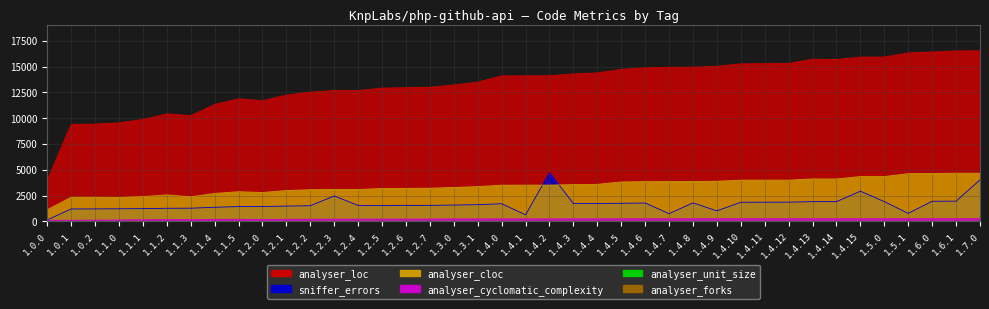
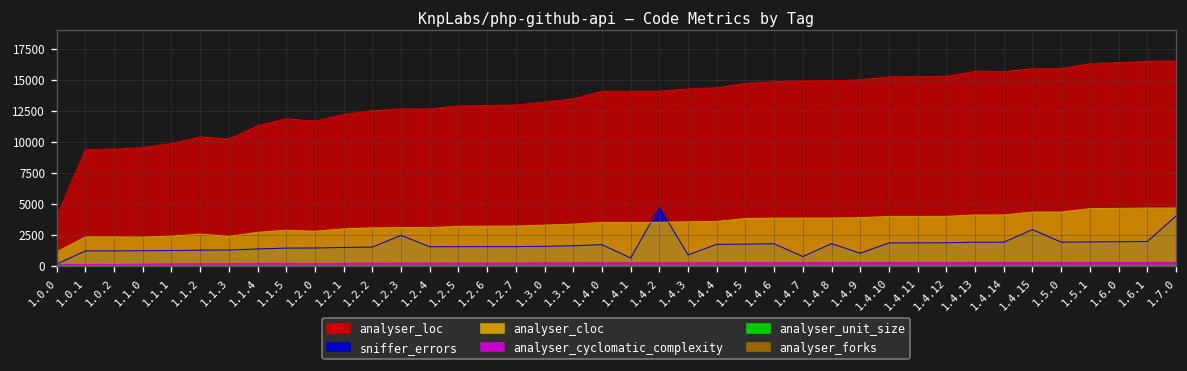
  {
    "analyser_loc": {
      "1.0.0": 4000,
      "1.0.1": 9400,
      "1.0.2": 9400,
      "1.1.0": 9600,
      "1.1.1": 9900,
      "1.1.2": 10400,
      "1.1.3": 10300,
      "1.1.4": 11300,
      "1.1.5": 11900,
      "1.2.0": 11700,
      "1.2.1": 12200,
      "1.2.2": 12500,
      "1.2.3": 12700,
      "1.2.4": 12700,
      "1.2.5": 12900,
      "1.2.6": 13000,
      "1.2.7": 13000,
      "1.3.0": 13200,
      "1.3.1": 13500,
      "1.4.0": 14100,
      "1.4.1": 14100,
      "1.4.2": 14100,
      "1.4.3": 14300,
      "1.4.4": 14400,
      "1.4.5": 14700,
      "1.4.6": 14900,
      "1.4.7": 14900,
      "1.4.8": 14900,
      "1.4.9": 15000,
      "1.4.10": 15300,
      "1.4.11": 15300,
      "1.4.12": 15300,
      "1.4.13": 15700,
      "1.4.14": 15700,
      "1.4.15": 15900,
      "1.5.0": 15900,
      "1.5.1": 16300,
      "1.6.0": 16400,
      "1.6.1": 16500,
      "1.7.0": 16500
    },
    "sniffer_errors": {
      "1.0.1": 1200,
      "1.0.2": 1200,
      "1.1.0": 1200,
      "1.1.1": 1200,
      "1.1.2": 1300,
      "1.1.3": 1300,
      "1.1.4": 1400,
      "1.1.5": 1400,
      "1.2.0": 1400,
      "1.2.1": 1500,
      "1.2.2": 1500,
      "1.2.3": 2500,
      "1.2.4": 1500,
      "1.2.5": 1600,
      "1.2.6": 1600,
      "1.2.7": 1600,
      "1.3.0": 1600,
      "1.3.1": 1600,
      "1.4.0": 1700,
      "1.4.1": 600,
      "1.4.2": 4700,
-     "1.4.3": 1700,
+     "1.4.3": 900,
      "1.4.4": 1700,
      "1.4.5": 1800,
      "1.4.6": 1800,
      "1.4.7": 800,
      "1.4.8": 1800,
      "1.4.9": 1000,
      "1.4.10": 1900,
      "1.4.11": 1900,
      "1.4.12": 1900,
      "1.4.13": 1900,
      "1.4.14": 1900,
      "1.4.15": 2900,
      "1.5.0": 1900,
-     "1.5.1": 800,
+     "1.5.1": 1900,
      "1.6.0": 2000,
      "1.6.1": 2000,
      "1.7.0": 4000
    },
    "analyser_cloc": {
      "1.0.0": 1100,
      "1.0.1": 2300,
      "1.0.2": 2300,
      "1.1.0": 2300,
      "1.1.1": 2400,
      "1.1.2": 2600,
      "1.1.3": 2400,
      "1.1.4": 2700,
      "1.1.5": 2900,
      "1.2.0": 2800,
      "1.2.1": 3000,
      "1.2.2": 3100,
      "1.2.3": 3100,
      "1.2.4": 3100,
      "1.2.5": 3200,
      "1.2.6": 3200,
      "1.2.7": 3200,
      "1.3.0": 3300,
      "1.3.1": 3400,
      "1.4.0": 3500,
      "1.4.1": 3500,
      "1.4.2": 3500,
      "1.4.3": 3600,
      "1.4.4": 3600,
      "1.4.5": 3800,
      "1.4.6": 3900,
      "1.4.7": 3900,
      "1.4.8": 3900,
      "1.4.9": 3900,
      "1.4.10": 4000,
      "1.4.11": 4000,
      "1.4.12": 4000,
      "1.4.13": 4100,
      "1.4.14": 4100,
      "1.4.15": 4400,
      "1.5.0": 4400,
      "1.5.1": 4600,
      "1.6.0": 4600,
      "1.6.1": 4700,
      "1.7.0": 4700
    },
    "analyser_cyclomatic_complexity": {
      "1.4.2": 300,
      "1.4.3": 300,
      "1.4.4": 300,
      "1.4.5": 300,
      "1.4.6": 300,
      "1.4.7": 300,
      "1.4.8": 300,
      "1.4.9": 300,
      "1.4.10": 300,
      "1.4.11": 300,
      "1.4.12": 300,
      "1.4.13": 300,
      "1.4.14": 300,
      "1.4.15": 300,
      "1.5.0": 300,
      "1.5.1": 300,
      "1.6.0": 300,
      "1.6.1": 300,
      "1.7.0": 300
    },
    "analyser_forks": {
      "1.4.2": 0,
      "1.4.3": 0,
      "1.4.4": 0,
      "1.4.5": 0,
      "1.4.6": 0,
      "1.4.7": 0,
      "1.4.8": 0,
      "1.4.9": 0,
      "1.4.10": 0,
      "1.4.11": 0,
      "1.4.12": 0,
      "1.4.13": 0,
      "1.4.14": 0,
      "1.4.15": 0,
      "1.5.0": 0,
      "1.5.1": 0,
      "1.6.0": 0,
      "1.6.1": 0,
      "1.7.0": 0
    }
  }
